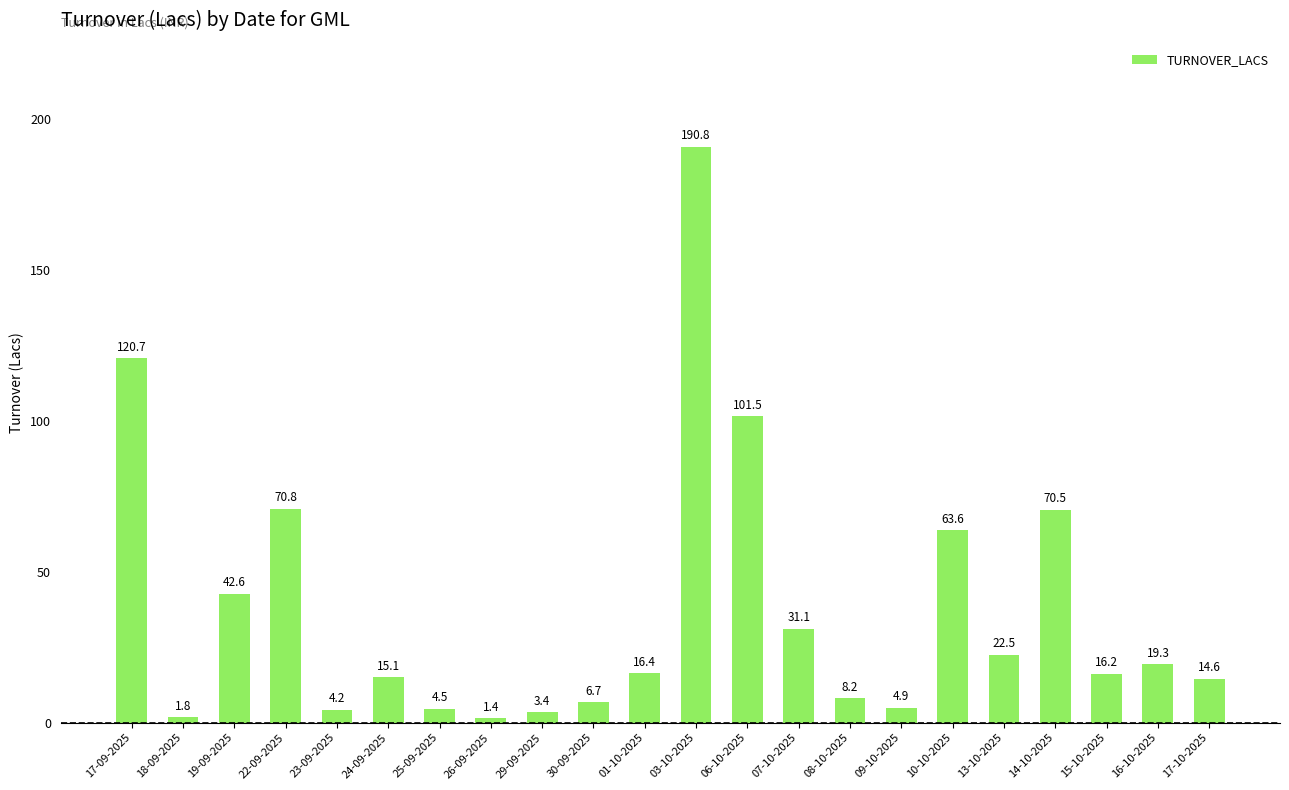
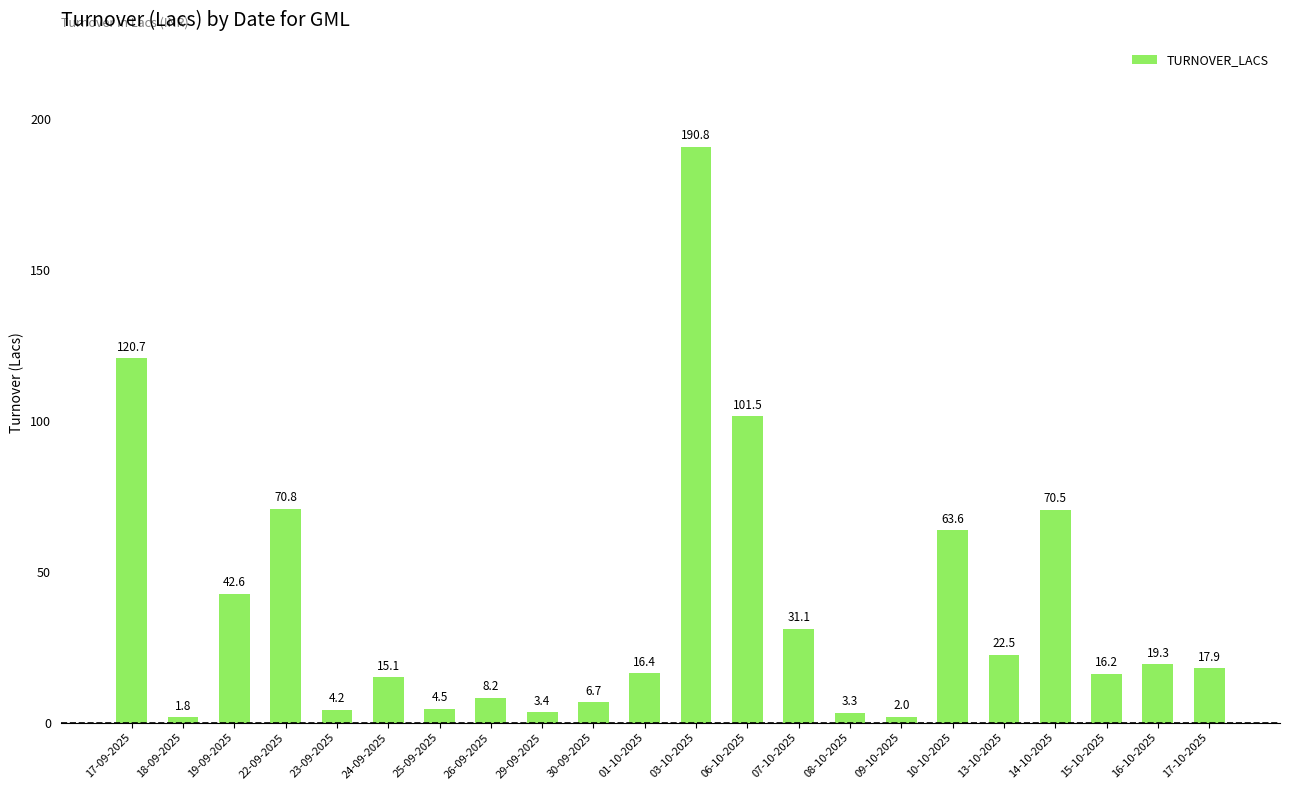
  {
    "17-09-2025": 120.7,
    "18-09-2025": 1.8,
    "19-09-2025": 42.6,
    "22-09-2025": 70.8,
    "23-09-2025": 4.2,
    "24-09-2025": 15.1,
    "25-09-2025": 4.5,
-   "26-09-2025": 1.4,
+   "26-09-2025": 8.2,
    "29-09-2025": 3.4,
    "30-09-2025": 6.7,
    "01-10-2025": 16.4,
    "03-10-2025": 190.8,
    "06-10-2025": 101.5,
    "07-10-2025": 31.1,
-   "08-10-2025": 8.2,
-   "09-10-2025": 4.9,
+   "08-10-2025": 3.3,
+   "09-10-2025": 2.0,
    "10-10-2025": 63.6,
    "13-10-2025": 22.5,
    "14-10-2025": 70.5,
    "15-10-2025": 16.2,
    "16-10-2025": 19.3,
-   "17-10-2025": 14.6
+   "17-10-2025": 17.9
  }
